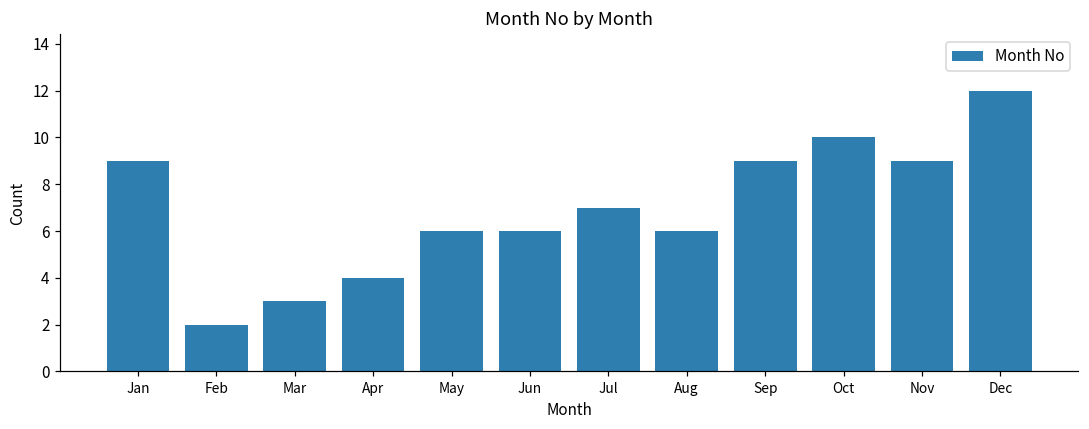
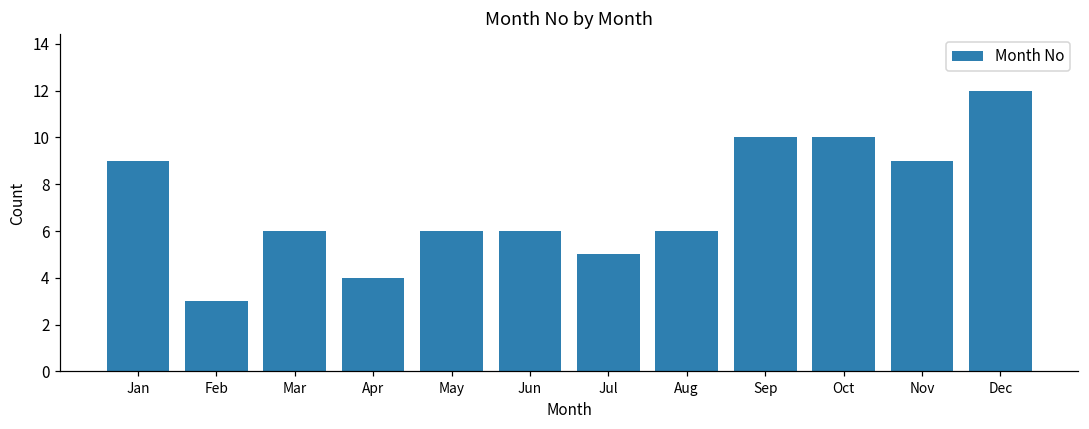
  {
    "Jan": 9,
-   "Feb": 2,
-   "Mar": 3,
+   "Feb": 3,
+   "Mar": 6,
    "Apr": 4,
    "May": 6,
    "Jun": 6,
-   "Jul": 7,
+   "Jul": 5,
    "Aug": 6,
-   "Sep": 9,
+   "Sep": 10,
    "Oct": 10,
    "Nov": 9,
    "Dec": 12
  }
